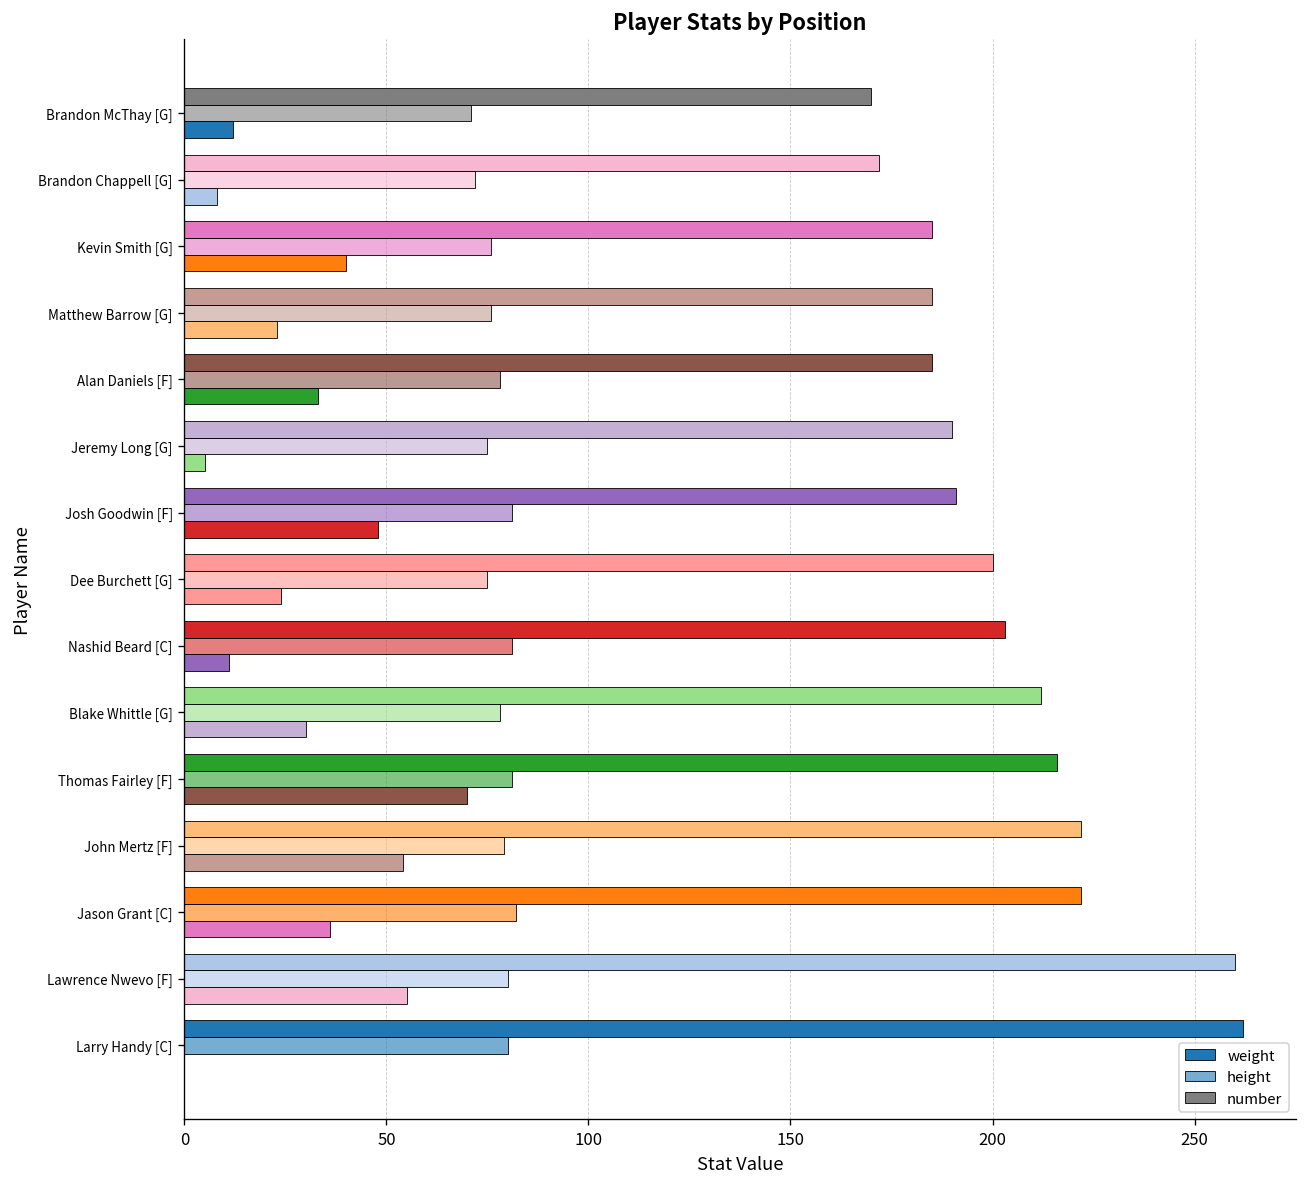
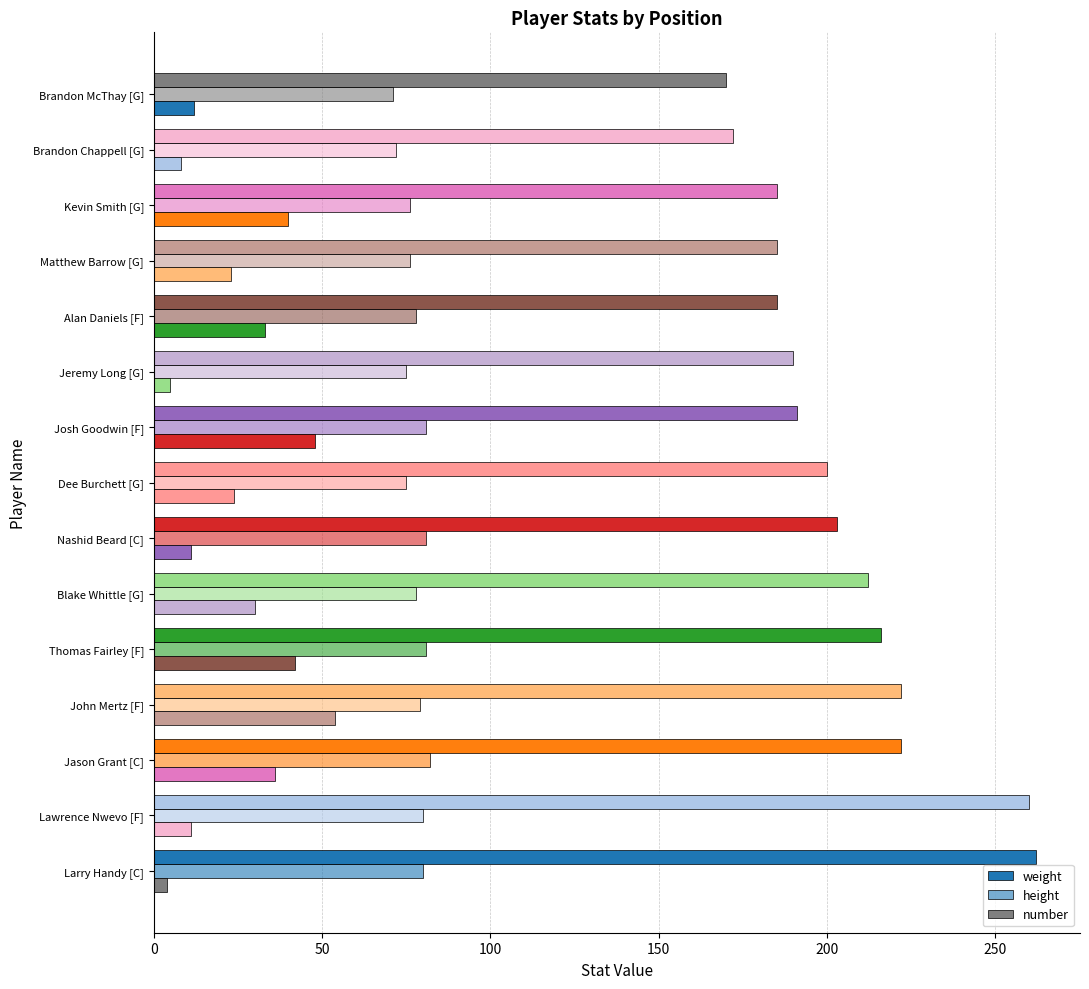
  {
    "number": {
      "Brandon McThay [G]": 12,
      "Brandon Chappell [G]": 8,
      "Kevin Smith [G]": 40,
      "Matthew Barrow [G]": 23,
      "Alan Daniels [F]": 33,
      "Jeremy Long [G]": 5,
      "Josh Goodwin [F]": 48,
      "Dee Burchett [G]": 24,
      "Nashid Beard [C]": 11,
      "Blake Whittle [G]": 30,
-     "Thomas Fairley [F]": 70,
+     "Thomas Fairley [F]": 42,
      "John Mertz [F]": 54,
      "Jason Grant [C]": 36,
-     "Lawrence Nwevo [F]": 55,
-     "Larry Handy [C]": 0
+     "Lawrence Nwevo [F]": 11,
+     "Larry Handy [C]": 4
    }
  }
